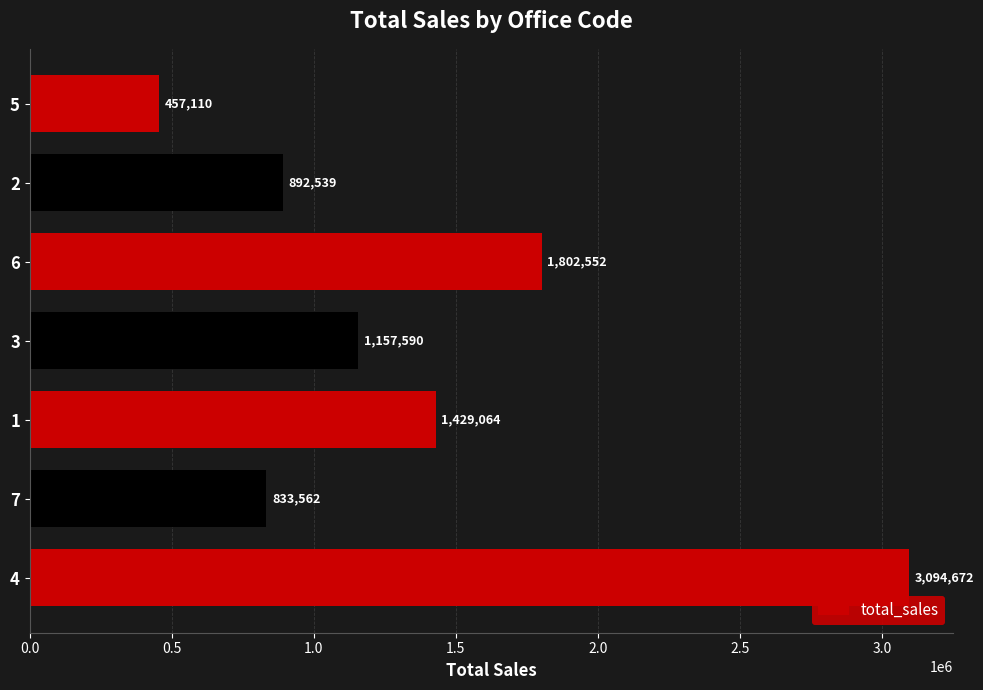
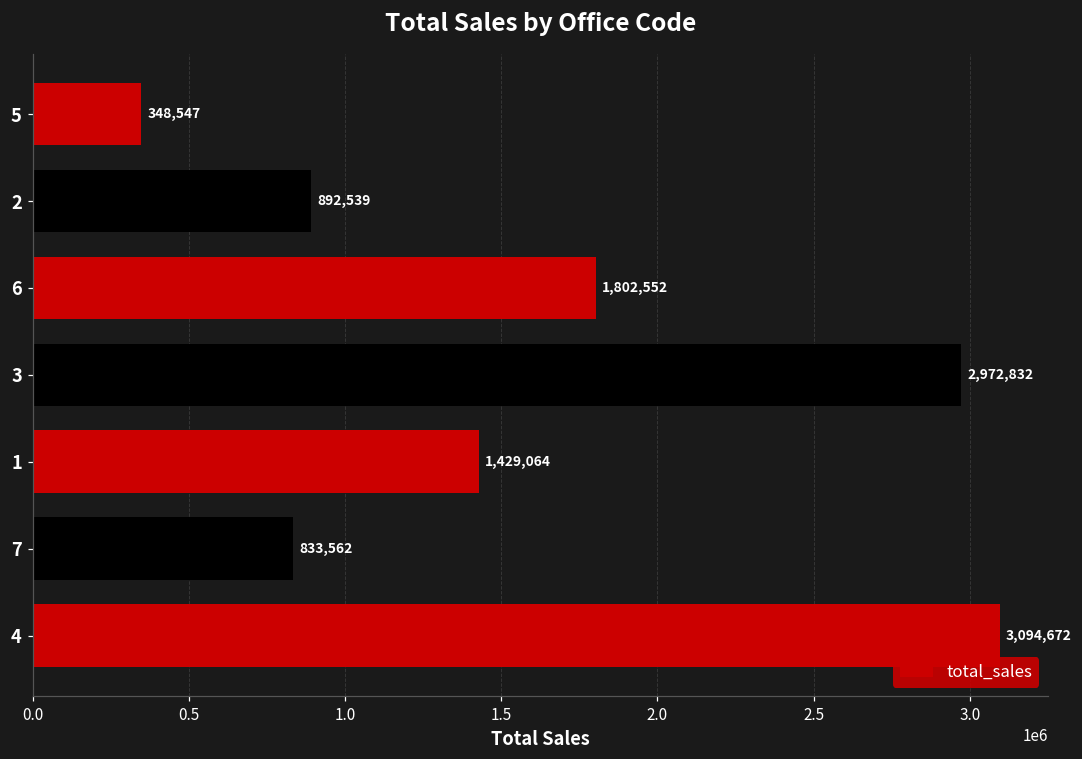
  {
-   "5": "457,110",
+   "5": "348,547",
    "2": "892,539",
    "6": "1,802,552",
-   "3": "1,157,590",
+   "3": "2,972,832",
    "1": "1,429,064",
    "7": "833,562",
    "4": "3,094,672"
  }
